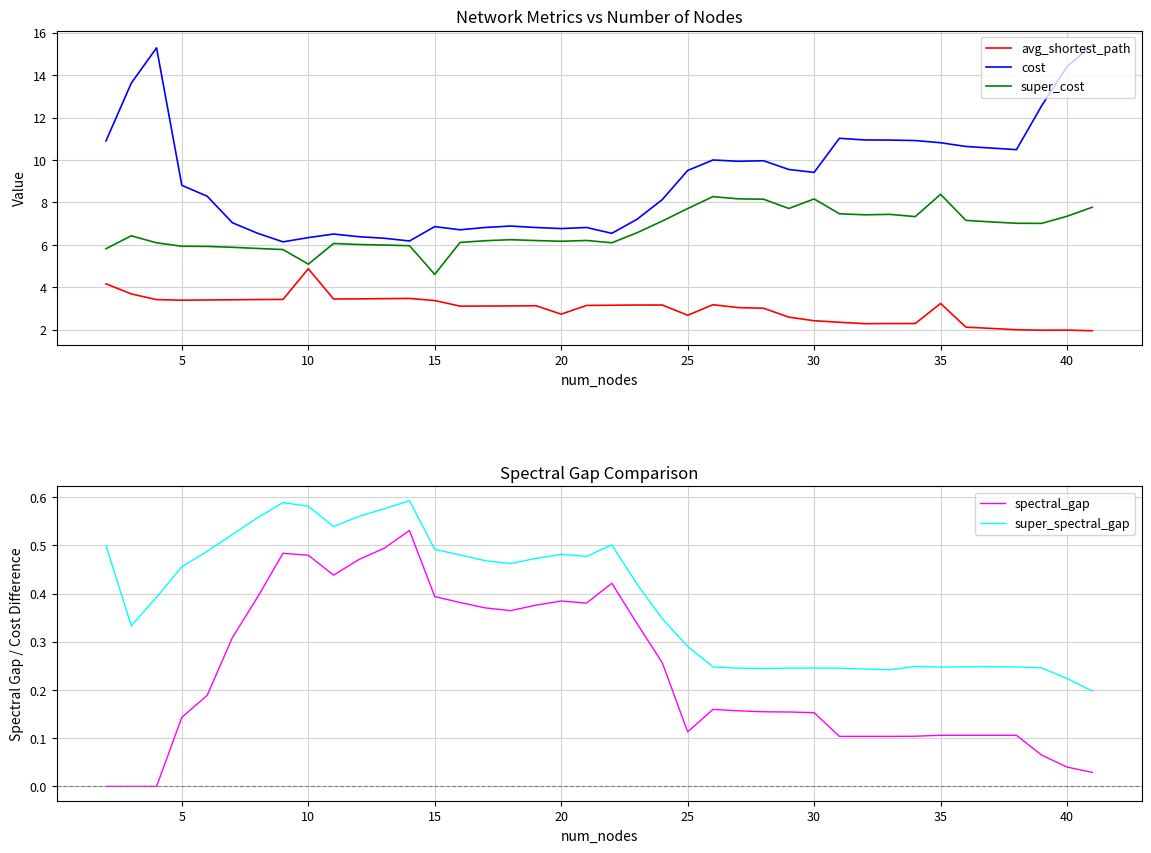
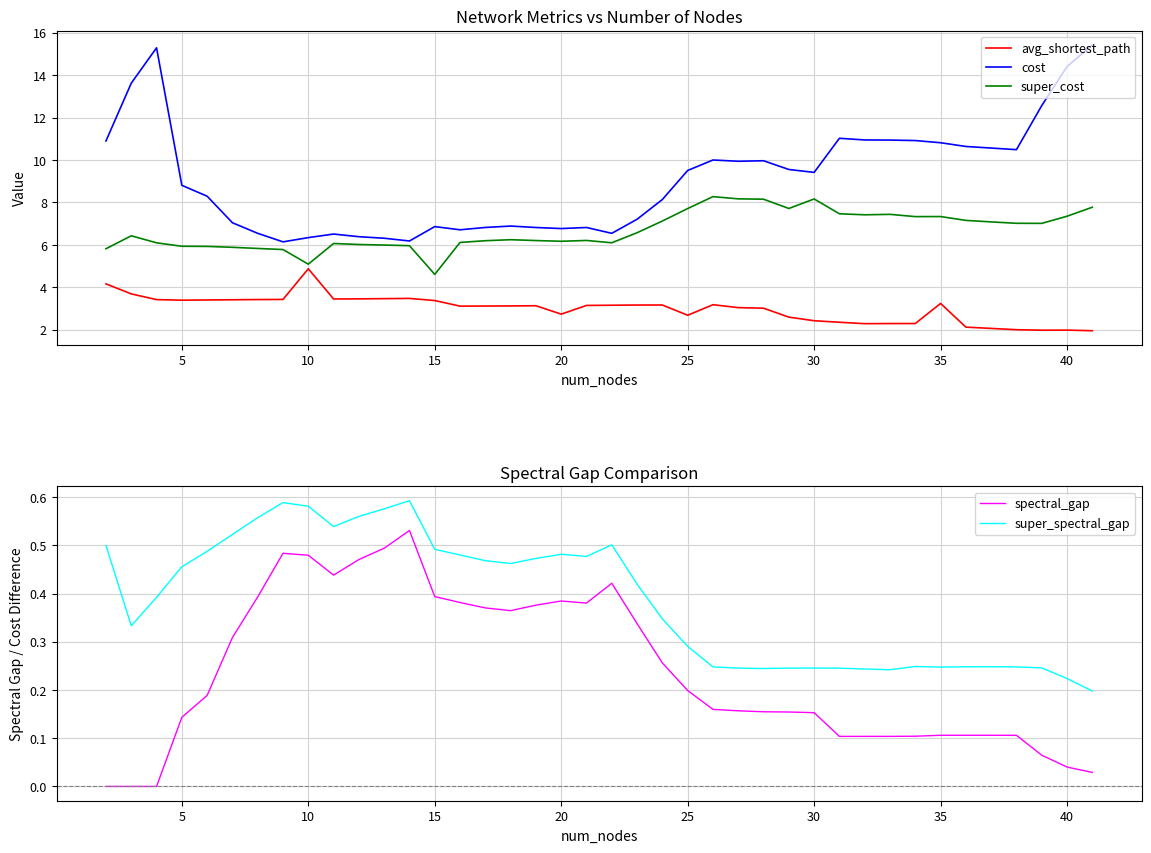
  {
    "Network Metrics vs Number of Nodes": {
      "avg_shortest_path": {
        "5": 3.4,
        "10": 4.9,
        "15": 3.4,
        "20": 2.7,
        "25": 2.7,
        "30": 2.4,
        "35": 3.2,
        "40": 2.0
      },
      "cost": {
        "5": 8.8,
        "10": 6.3,
        "15": 6.9,
        "20": 6.8,
        "25": 9.5,
        "30": 9.4,
        "35": 10.8
      },
      "super_cost": {
        "5": 5.9,
        "10": 5.1,
        "15": 4.6,
        "20": 6.2,
        "25": 7.7,
        "30": 8.2,
-       "35": 8.4,
+       "35": 7.3,
        "40": 7.4
      }
    },
    "Spectral Gap Comparison": {
      "spectral_gap": {
        "5": 0.14,
        "10": 0.48,
        "15": 0.39,
        "20": 0.38,
-       "25": 0.11,
+       "25": 0.20,
        "30": 0.15,
        "35": 0.11,
        "40": 0.04
      },
      "super_spectral_gap": {
        "5": 0.46,
        "10": 0.58,
        "15": 0.49,
        "20": 0.48,
        "25": 0.29,
        "30": 0.25,
        "35": 0.25,
        "40": 0.22
      }
    }
  }
